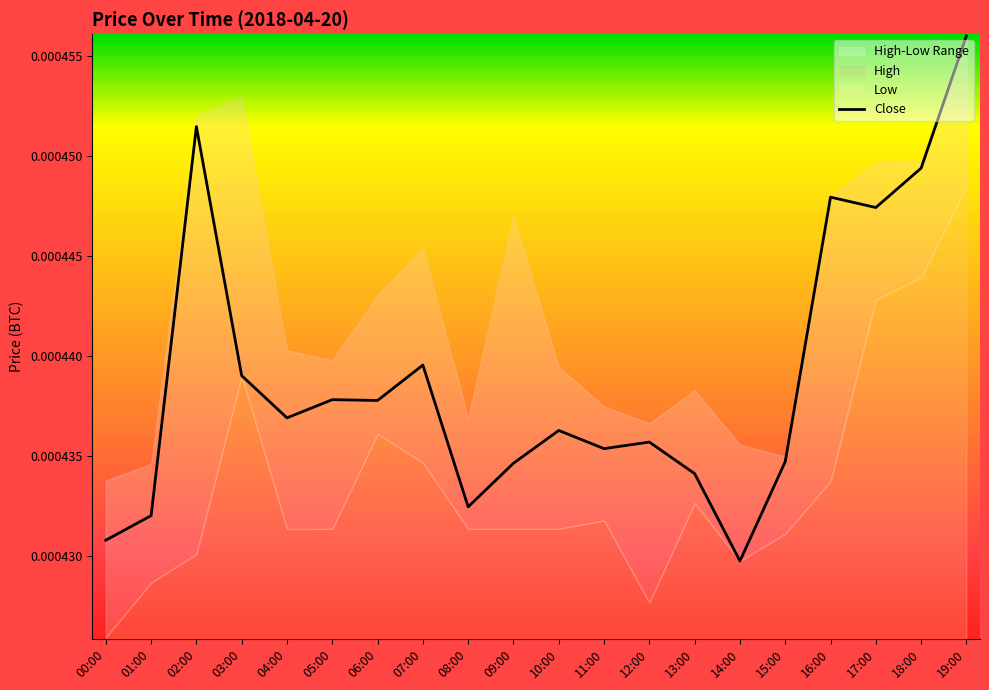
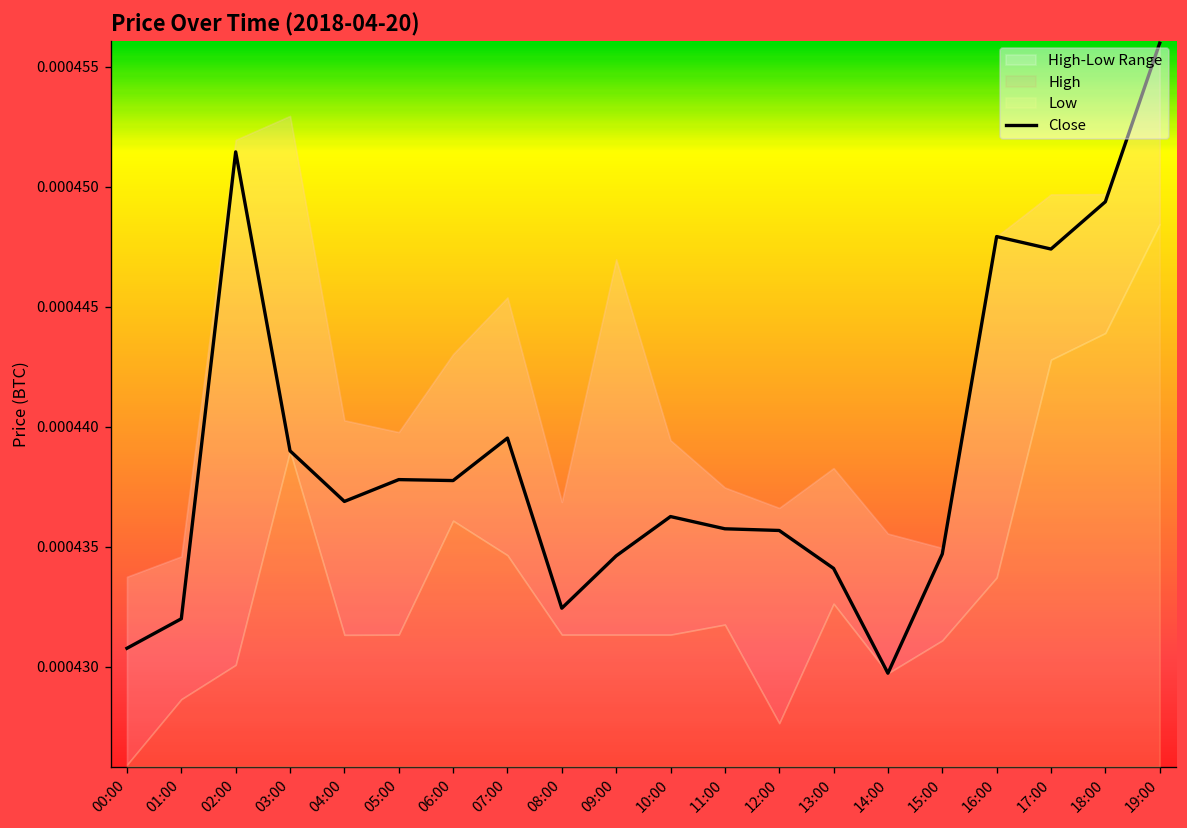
  {
    "Close": {
      "00:00": 0.0004308,
      "01:00": 0.0004320,
      "02:00": 0.0004515,
      "04:00": 0.0004369,
      "05:00": 0.0004378,
      "06:00": 0.0004378,
      "07:00": 0.0004395,
      "08:00": 0.0004324,
      "09:00": 0.0004346,
      "10:00": 0.0004363,
-     "11:00": 0.0004354,
+     "11:00": 0.0004358,
      "12:00": 0.0004357,
      "13:00": 0.0004341,
      "15:00": 0.0004347,
      "17:00": 0.0004474,
      "18:00": 0.0004494
    }
  }
